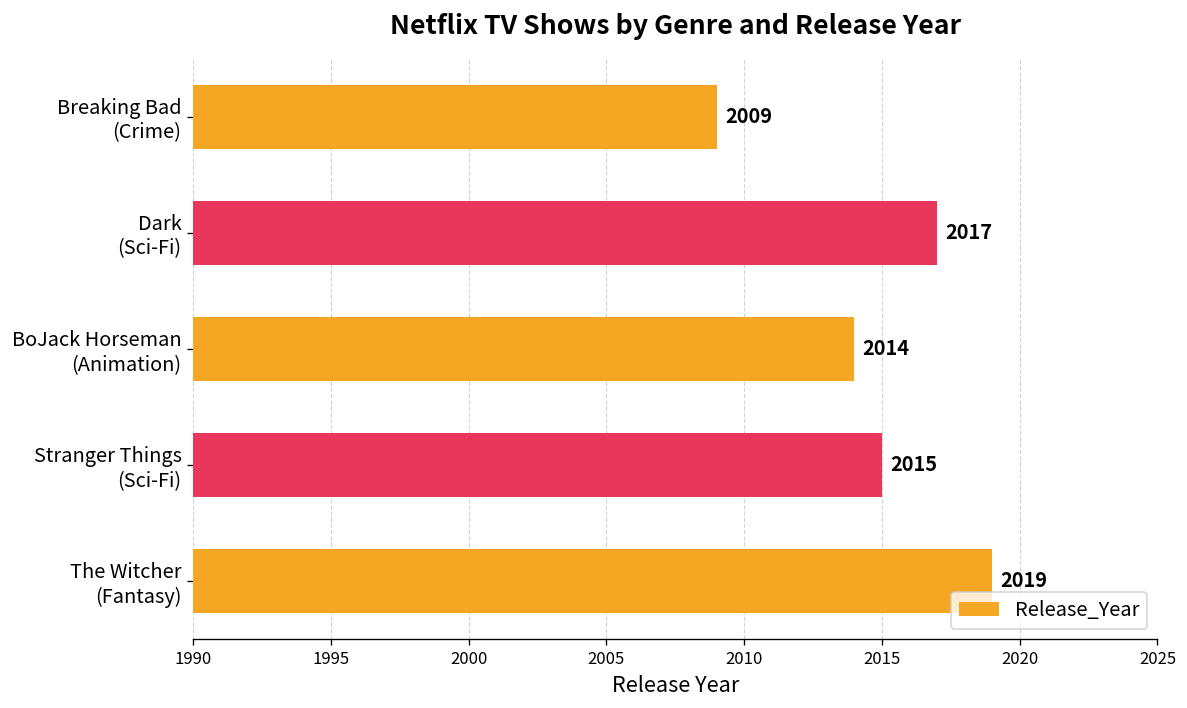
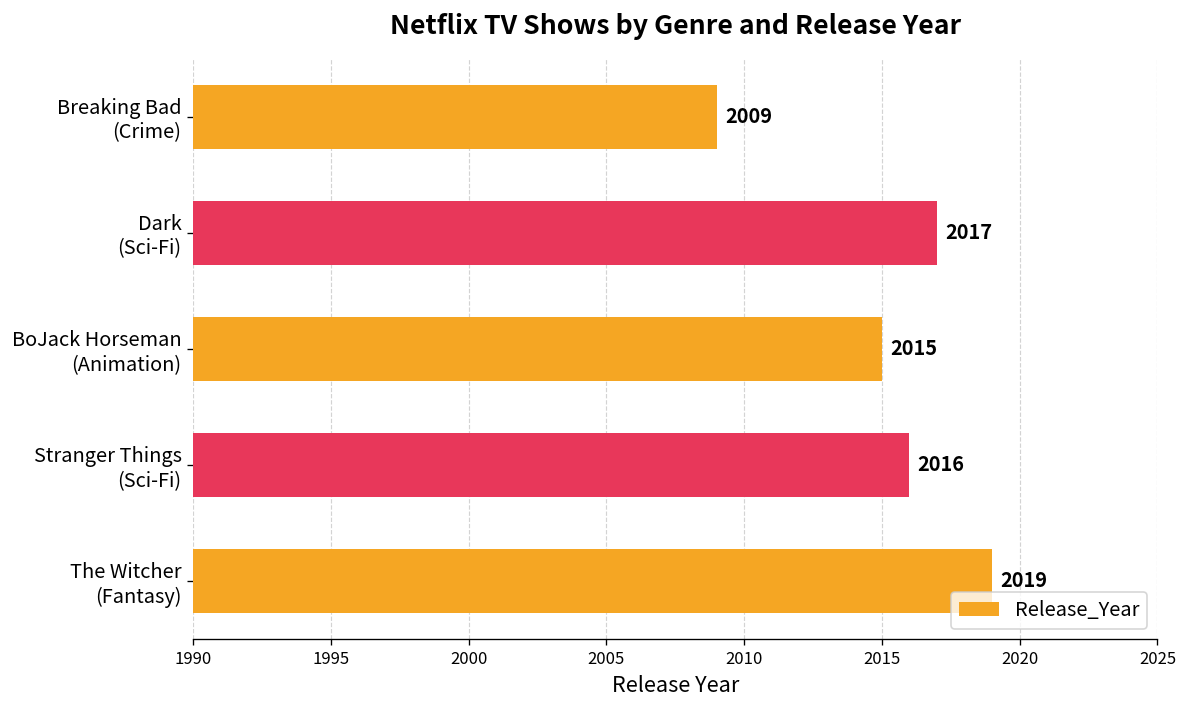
  {
    "Breaking Bad (Crime)": 2009,
    "Dark (Sci-Fi)": 2017,
-   "BoJack Horseman (Animation)": 2014,
-   "Stranger Things (Sci-Fi)": 2015,
+   "BoJack Horseman (Animation)": 2015,
+   "Stranger Things (Sci-Fi)": 2016,
    "The Witcher (Fantasy)": 2019
  }
